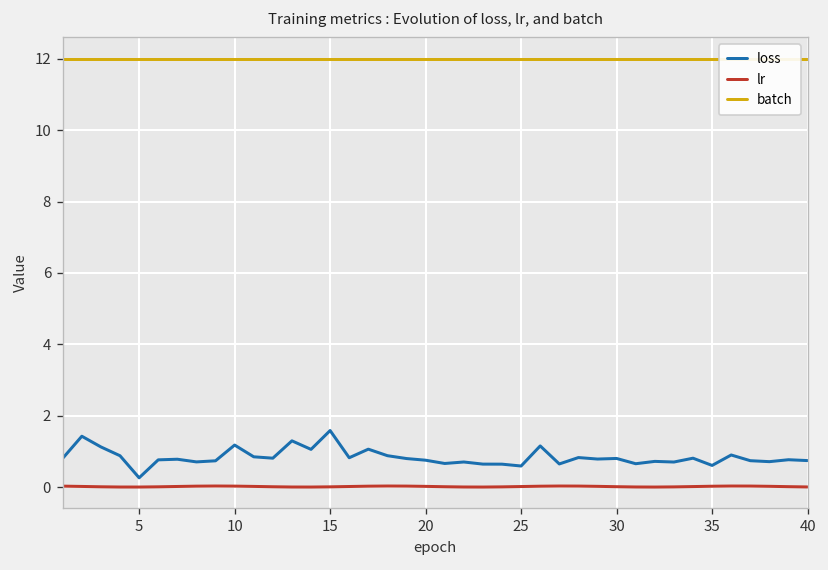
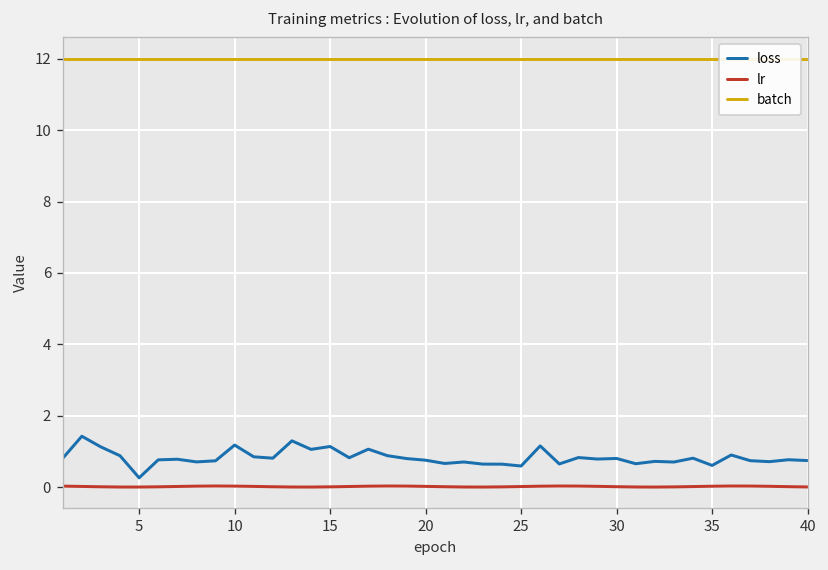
  {
    "loss": {
      "5": 0.3,
      "10": 1.2,
-     "15": 1.6,
+     "15": 1.1,
      "20": 0.8,
      "25": 0.6,
      "30": 0.8,
      "35": 0.6,
      "40": 0.7
    },
    "lr": {
      "5": 0.0,
      "10": 0.0,
      "15": 0.0,
      "20": 0.0,
      "25": 0.0,
      "30": 0.0,
      "35": 0.0,
      "40": 0.0
    },
    "batch": {
      "5": 12.0,
      "10": 12.0,
      "15": 12.0,
      "20": 12.0,
      "25": 12.0,
      "30": 12.0,
      "35": 12.0,
      "40": 12.0
    }
  }
